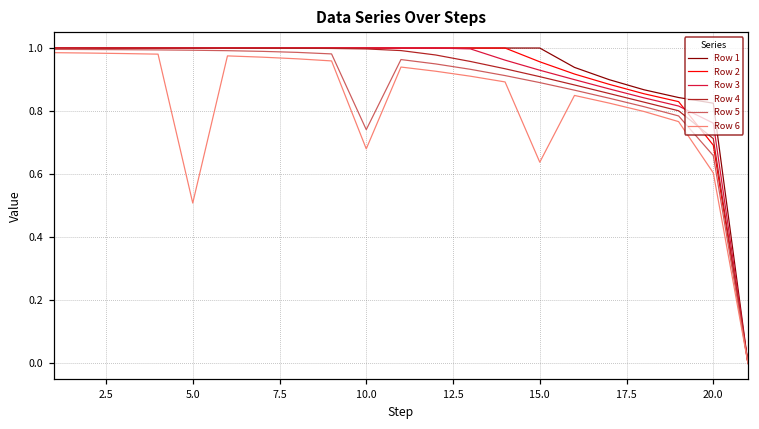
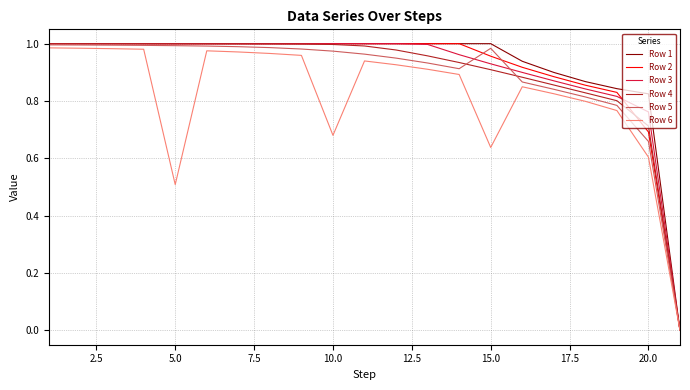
  {
    "Row 1": {
      "15.0": 1.00
    },
    "Row 2": {
      "15.0": 0.96,
      "20.0": 0.69
    },
    "Row 5": {
-     "10.0": 0.74,
-     "15.0": 0.89,
+     "10.0": 0.97,
+     "15.0": 0.98,
      "20.0": 0.66
    },
    "Row 6": {
      "5.0": 0.51,
      "10.0": 0.68,
      "15.0": 0.64,
      "20.0": 0.60
    }
  }
